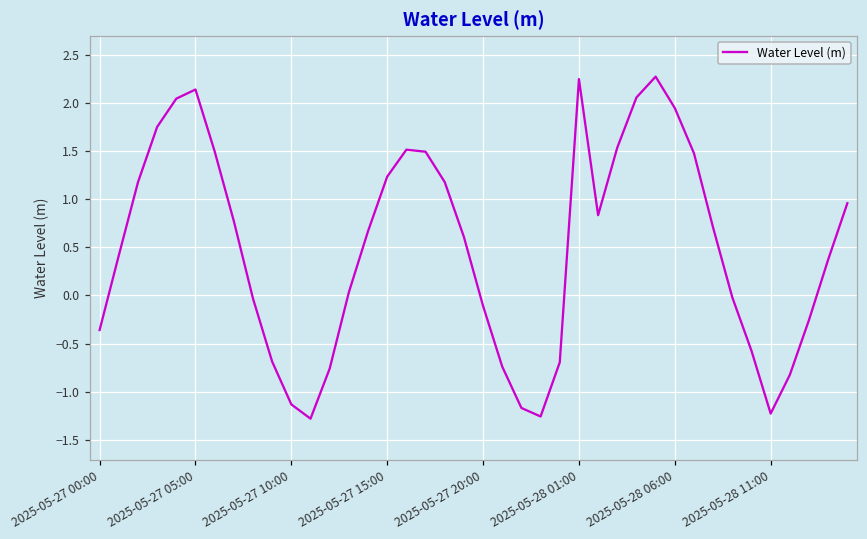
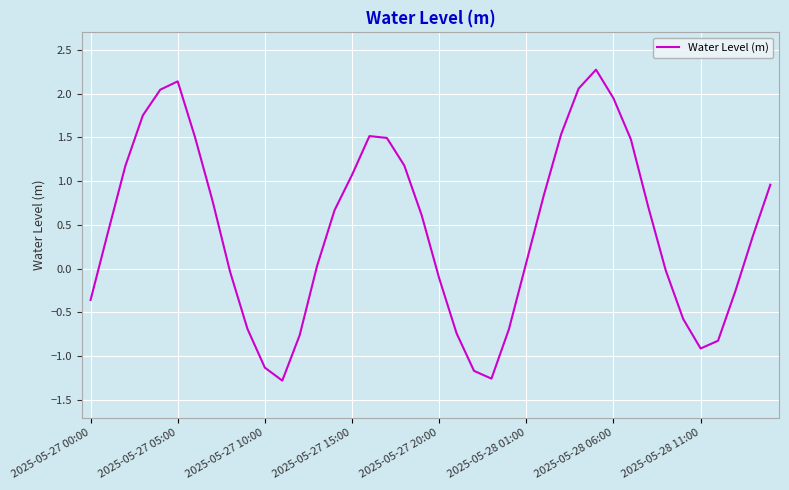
  {
    "2025-05-27 00:00": -0.4,
    "2025-05-27 05:00": 2.1,
    "2025-05-27 10:00": -1.1,
-   "2025-05-27 15:00": 1.2,
+   "2025-05-27 15:00": 1.1,
    "2025-05-27 20:00": -0.1,
-   "2025-05-28 01:00": 2.2,
+   "2025-05-28 01:00": 0.1,
    "2025-05-28 06:00": 1.9,
-   "2025-05-28 11:00": -1.2
+   "2025-05-28 11:00": -0.9
  }
